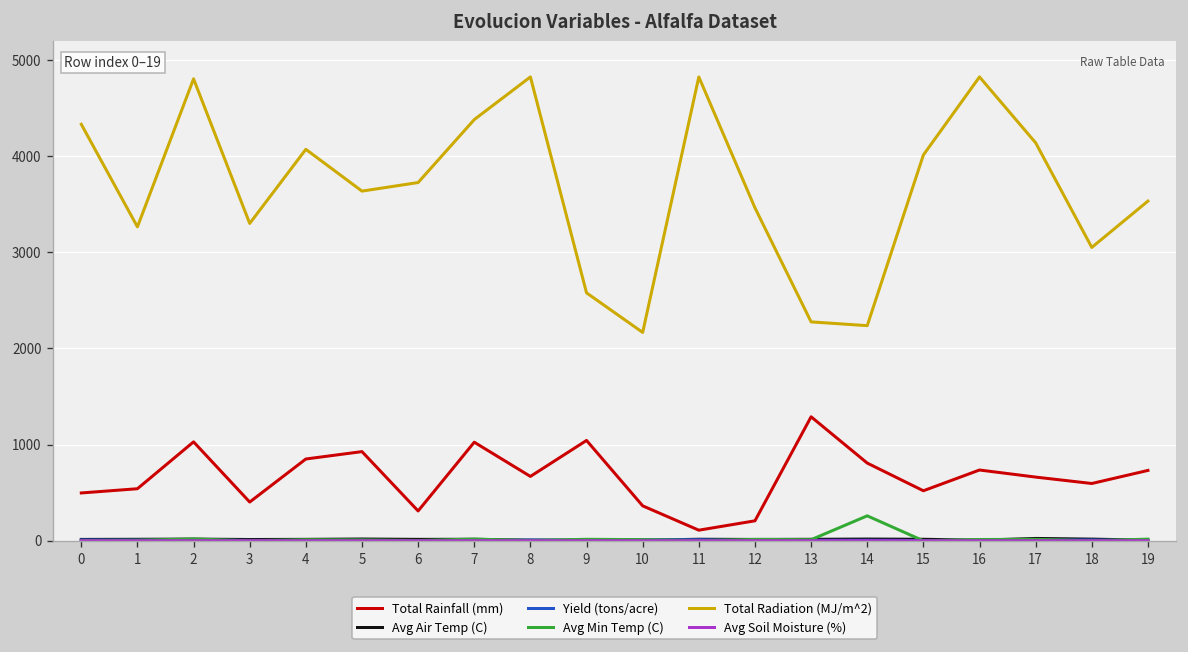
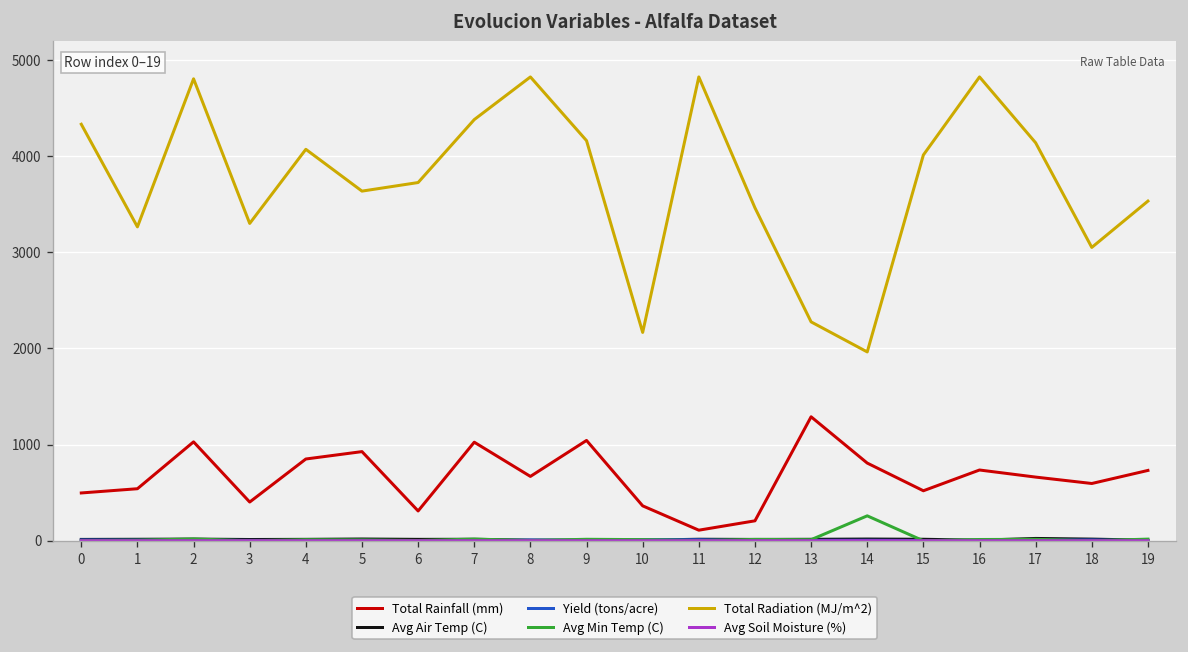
  {
    "Total Rainfall (mm)": {
      "0": 500,
      "1": 500,
      "2": 1000,
      "3": 400,
      "4": 900,
      "5": 900,
      "6": 300,
      "7": 1000,
      "8": 700,
      "9": 1000,
      "10": 400,
      "11": 100,
      "12": 200,
      "13": 1300,
      "14": 800,
      "15": 500,
      "16": 700,
      "17": 700,
      "18": 600,
      "19": 700
    },
    "Avg Min Temp (C)": {
      "14": 300
    },
    "Total Radiation (MJ/m^2)": {
      "0": 4300,
      "1": 3300,
      "2": 4800,
      "3": 3300,
      "4": 4100,
      "5": 3600,
      "6": 3700,
      "7": 4400,
      "8": 4800,
-     "9": 2600,
+     "9": 4200,
      "10": 2200,
      "11": 4800,
      "12": 3500,
      "13": 2300,
-     "14": 2200,
+     "14": 2000,
      "15": 4000,
      "16": 4800,
      "17": 4100,
      "18": 3100,
      "19": 3500
    }
  }
